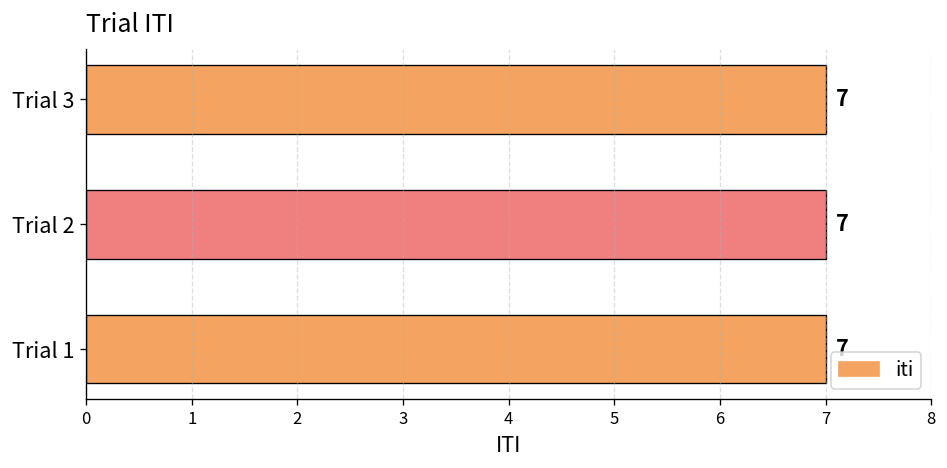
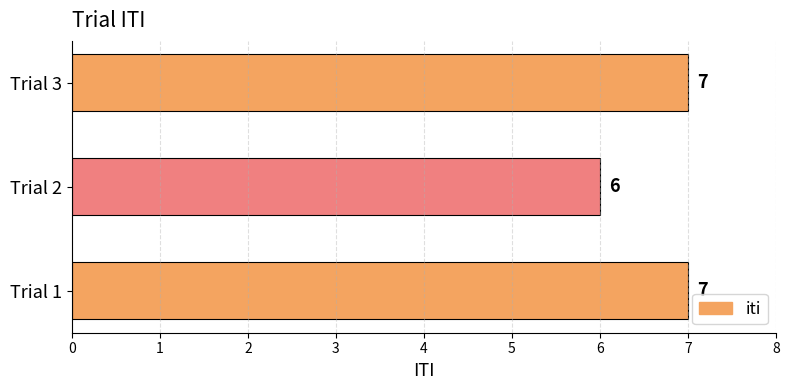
  {
    "Trial 3": 7,
-   "Trial 2": 7
+   "Trial 2": 6
  }
